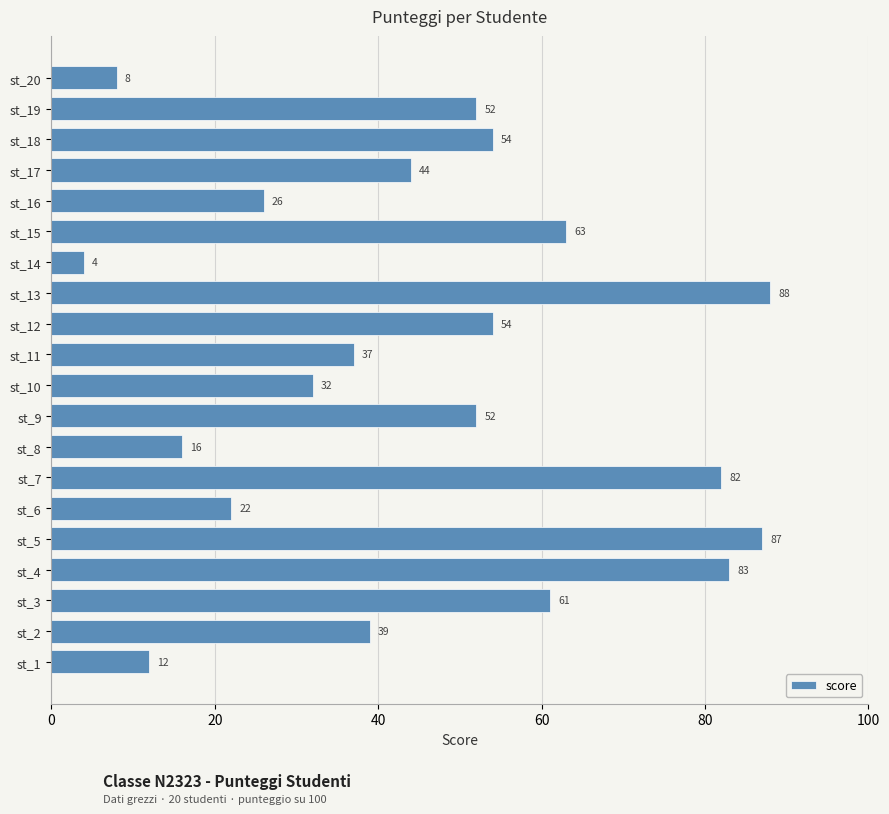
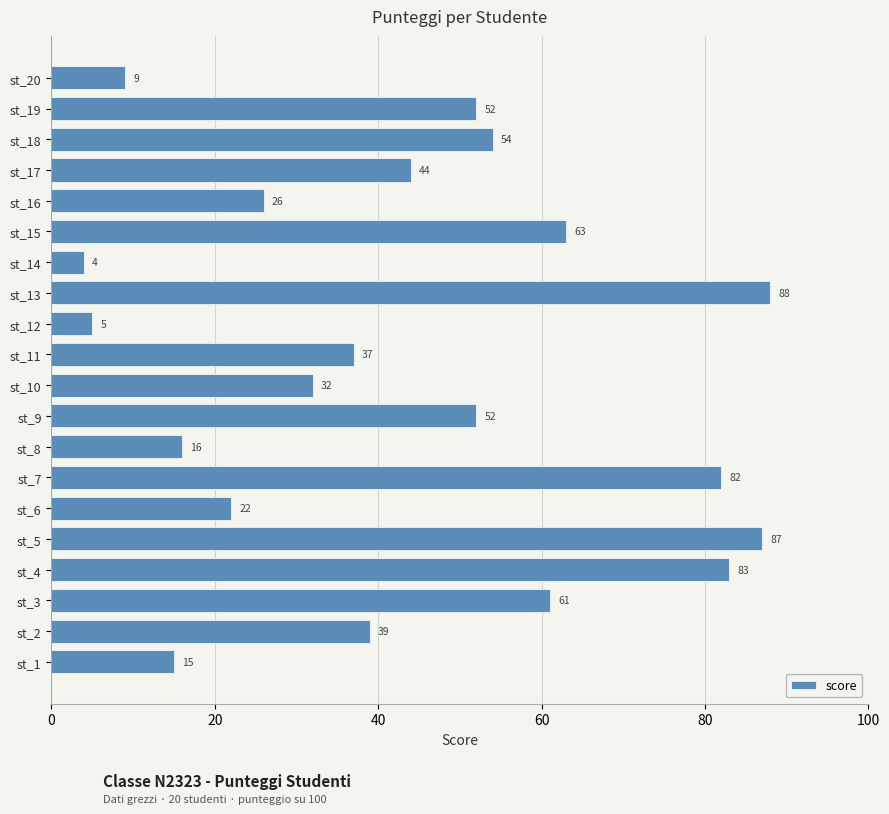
  {
-   "st_20": 8,
+   "st_20": 9,
    "st_19": 52,
    "st_18": 54,
    "st_17": 44,
    "st_16": 26,
    "st_15": 63,
    "st_14": 4,
    "st_13": 88,
-   "st_12": 54,
+   "st_12": 5,
    "st_11": 37,
    "st_10": 32,
    "st_9": 52,
    "st_8": 16,
    "st_7": 82,
    "st_6": 22,
    "st_5": 87,
    "st_4": 83,
    "st_3": 61,
    "st_2": 39,
-   "st_1": 12
+   "st_1": 15
  }
